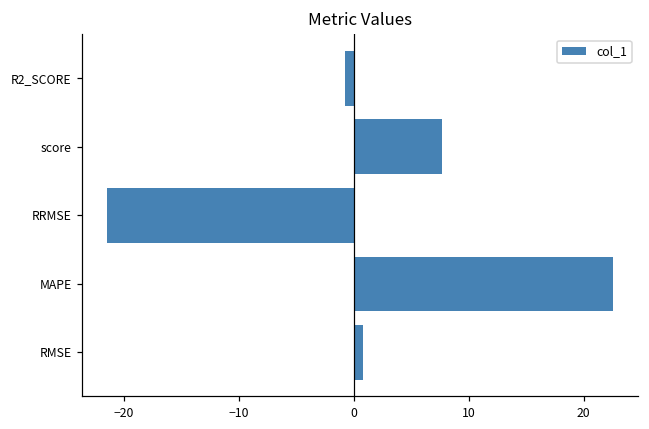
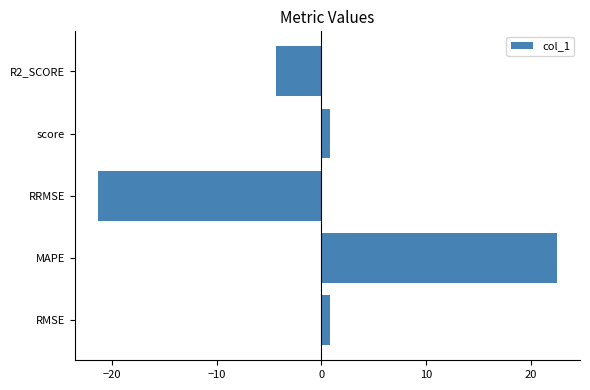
  {
-   "R2_SCORE": -0.8,
-   "score": 7.6,
+   "R2_SCORE": -4.4,
+   "score": 0.8,
    "RRMSE": -21.4,
    "MAPE": 22.5,
    "RMSE": 0.8
  }
